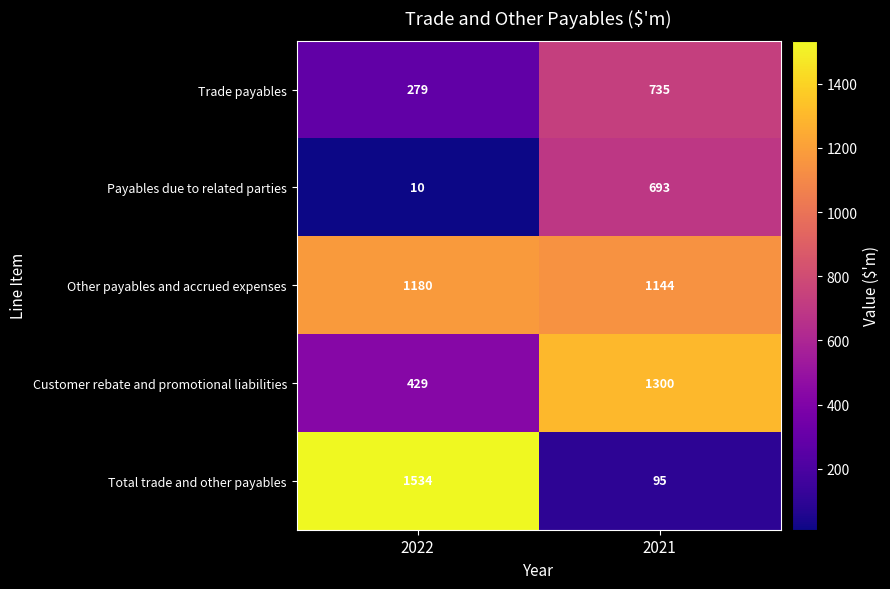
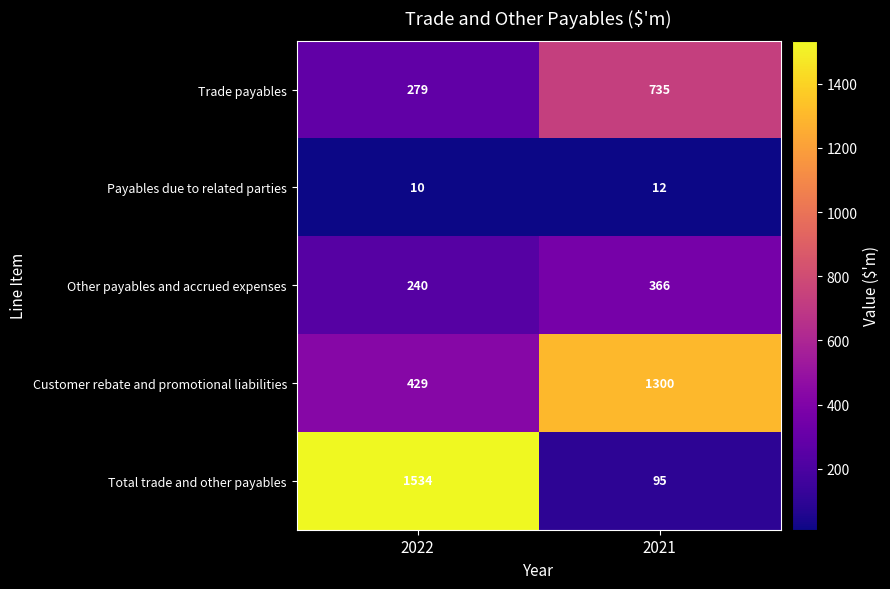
  {
    "Trade payables": {
      "2022": 279,
      "2021": 735
    },
    "Payables due to related parties": {
      "2022": 10,
-     "2021": 693
+     "2021": 12
    },
    "Other payables and accrued expenses": {
-     "2022": 1180,
-     "2021": 1144
+     "2022": 240,
+     "2021": 366
    },
    "Customer rebate and promotional liabilities": {
      "2022": 429,
      "2021": 1300
    },
    "Total trade and other payables": {
      "2022": 1534,
      "2021": 95
    }
  }
